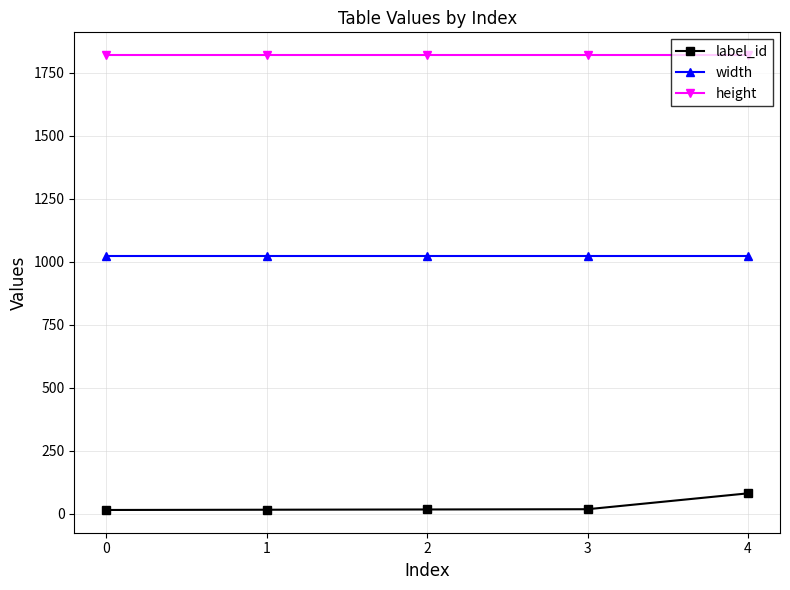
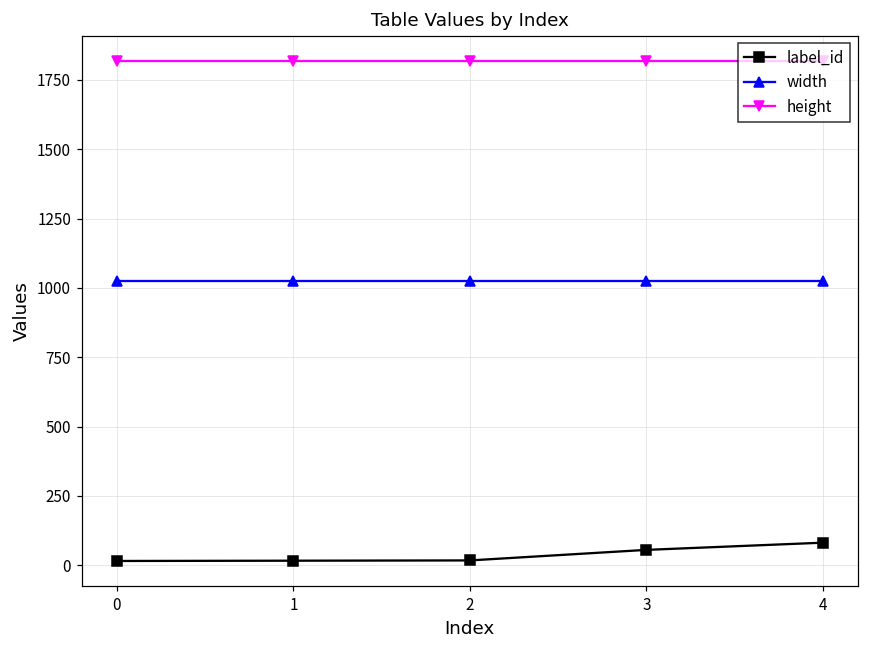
  {
    "label_id": {
      "0": 20,
      "1": 20,
      "2": 20,
-     "3": 20,
+     "3": 60,
      "4": 80
    },
    "width": {
      "0": 1020,
      "1": 1020,
      "2": 1020,
      "3": 1020,
      "4": 1020
    },
    "height": {
      "0": 1820,
      "1": 1820,
      "2": 1820,
      "3": 1820
    }
  }
